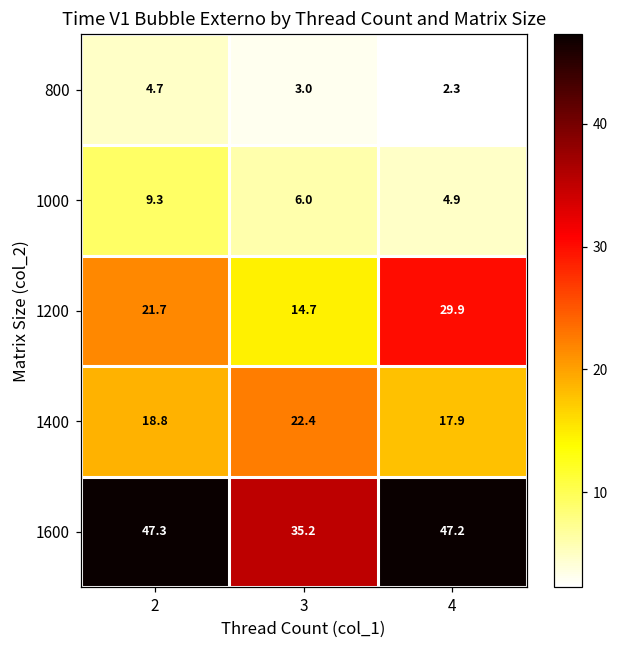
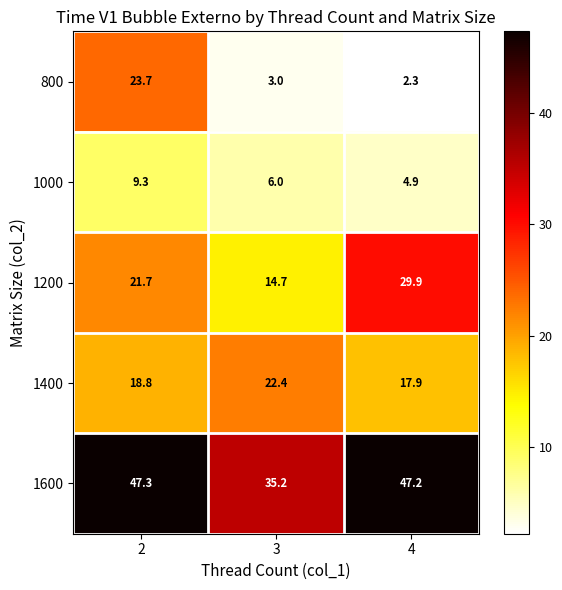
  {
    "800": {
-     "2": 4.7,
+     "2": 23.7,
      "3": 3.0,
      "4": 2.3
    },
    "1000": {
      "2": 9.3,
      "3": 6.0,
      "4": 4.9
    },
    "1200": {
      "2": 21.7,
      "3": 14.7,
      "4": 29.9
    },
    "1400": {
      "2": 18.8,
      "3": 22.4,
      "4": 17.9
    },
    "1600": {
      "2": 47.3,
      "3": 35.2,
      "4": 47.2
    }
  }
